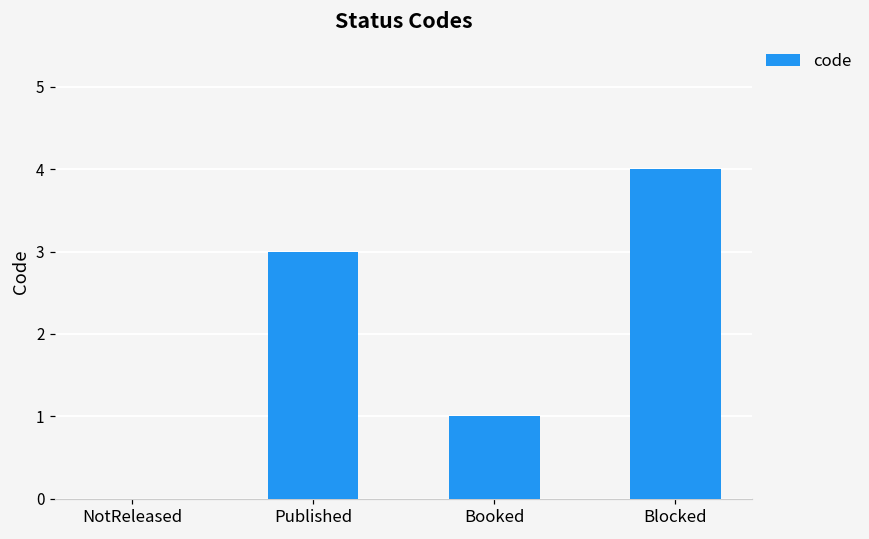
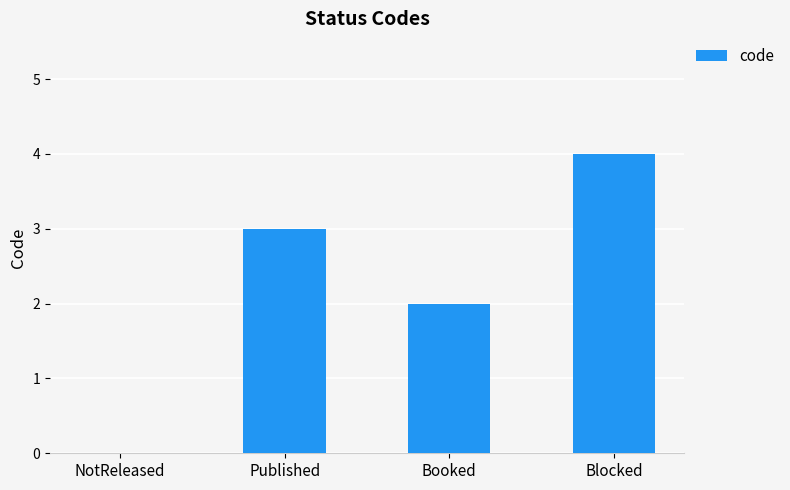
  {
    "NotReleased": 0,
    "Published": 3,
-   "Booked": 1,
+   "Booked": 2,
    "Blocked": 4
  }
